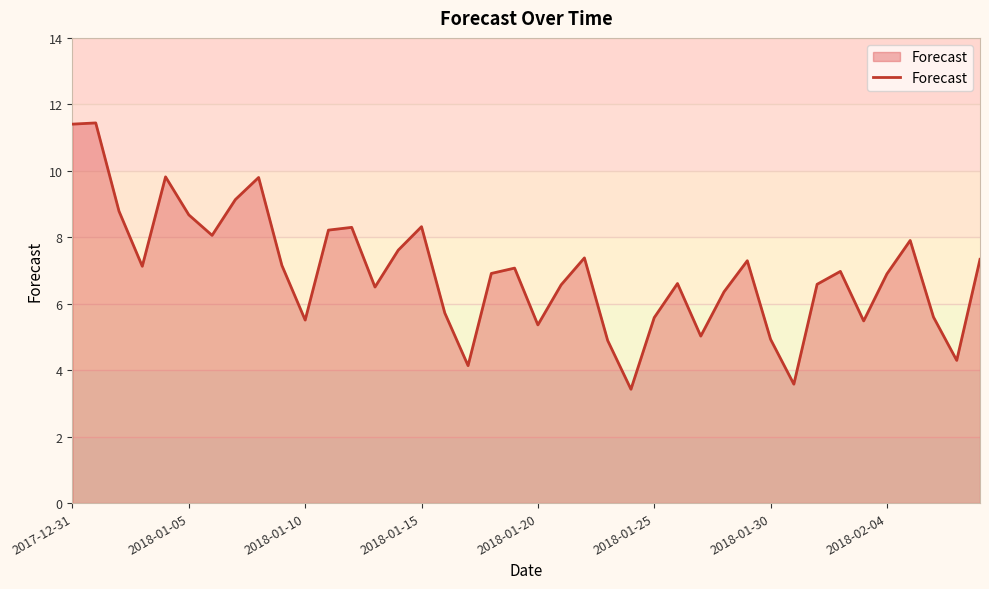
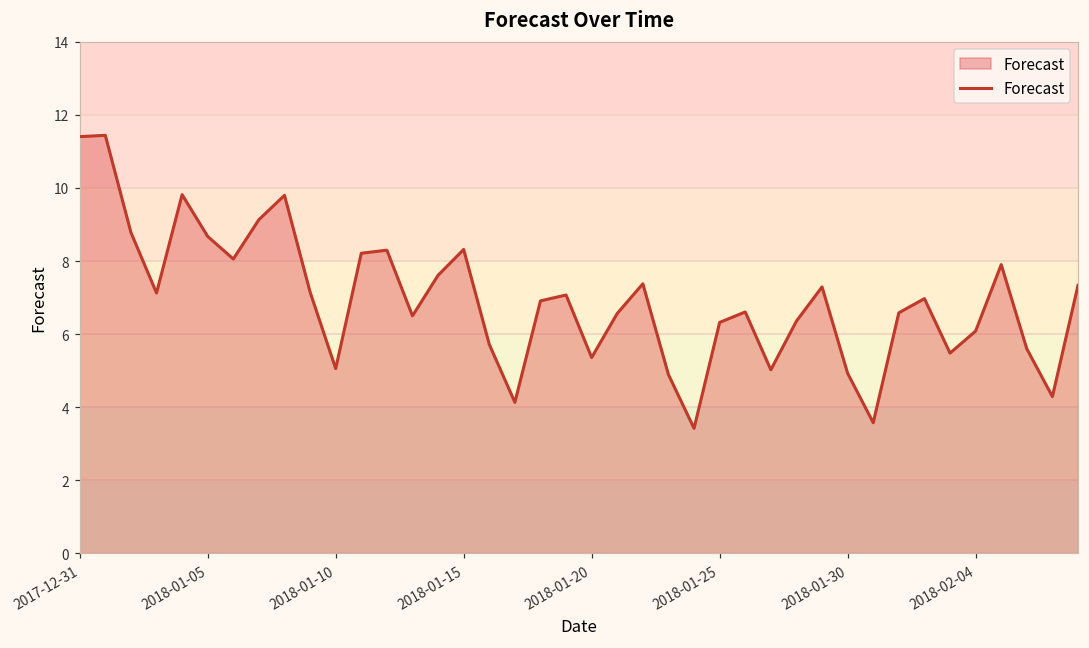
  {
    "2017-12-31": 11.4,
    "2018-01-05": 8.7,
-   "2018-01-10": 5.5,
+   "2018-01-10": 5.1,
    "2018-01-15": 8.3,
    "2018-01-20": 5.4,
-   "2018-01-25": 5.6,
+   "2018-01-25": 6.3,
    "2018-01-30": 4.9,
-   "2018-02-04": 6.9
+   "2018-02-04": 6.1
  }
